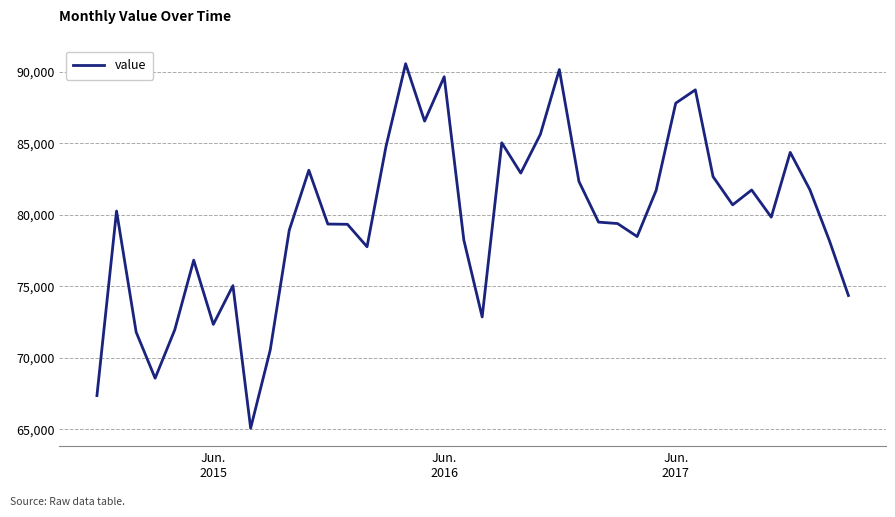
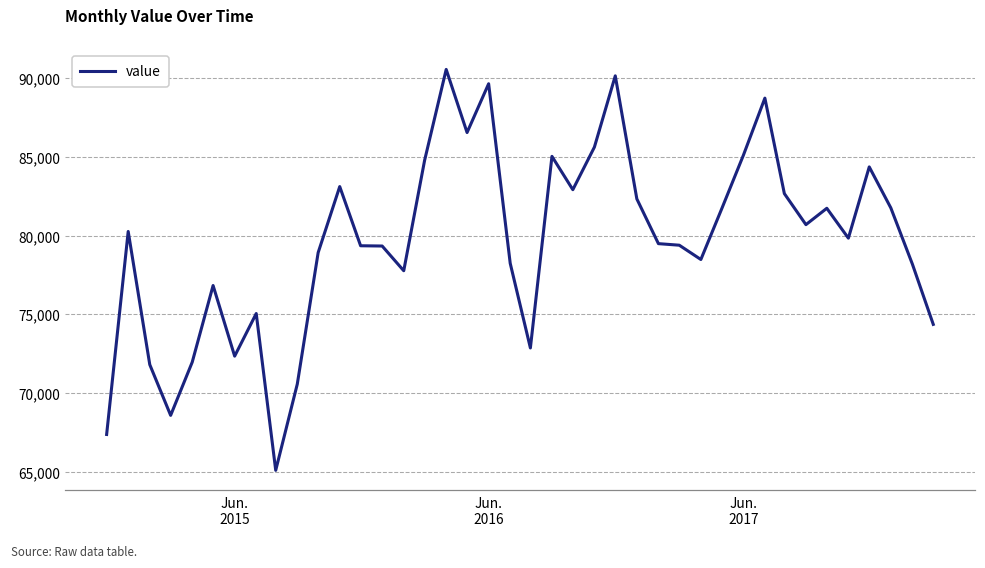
  {
    "Jun. 2015": "72,300",
    "Jun. 2016": "89,700",
-   "Jun. 2017": "87,800"
+   "Jun. 2017": "85,100"
  }
